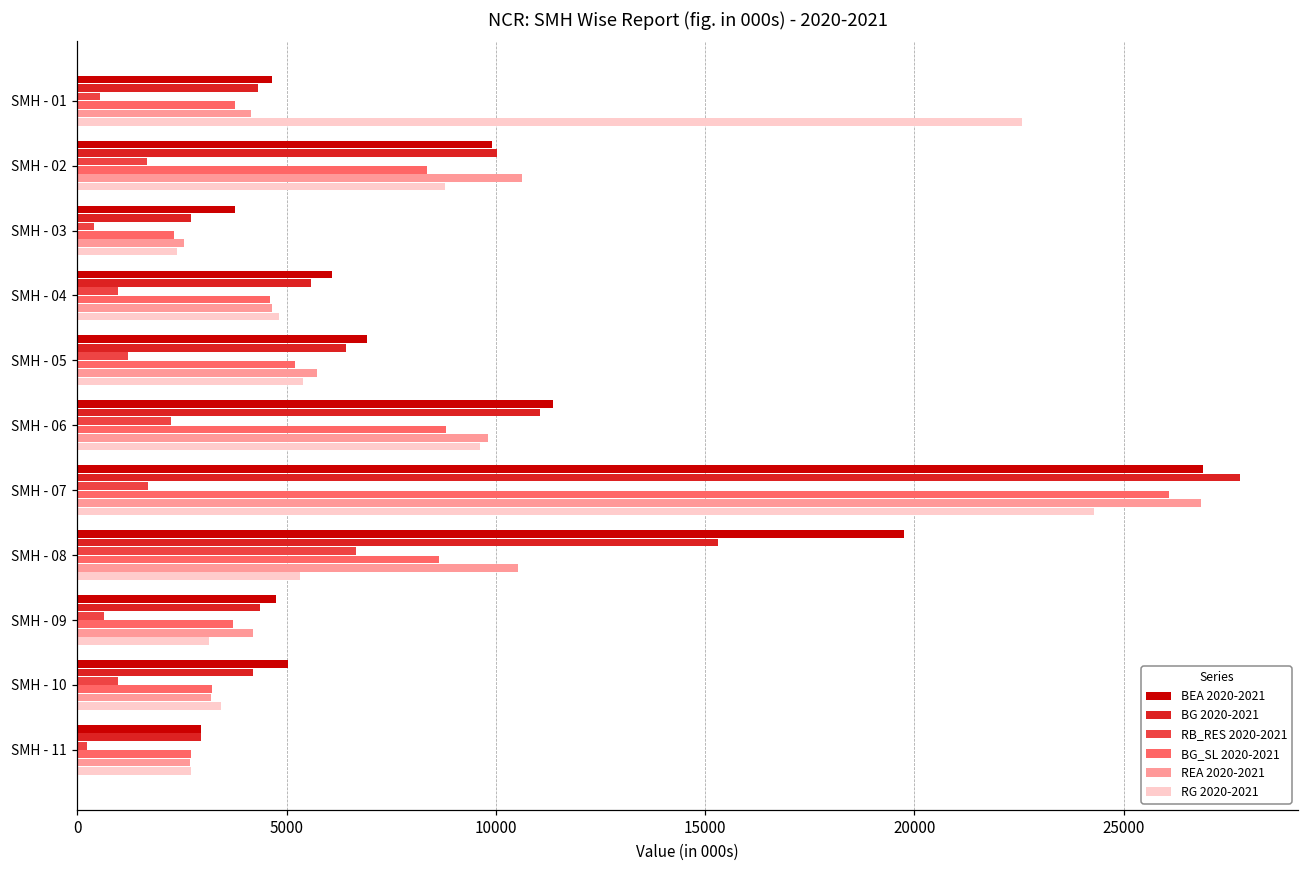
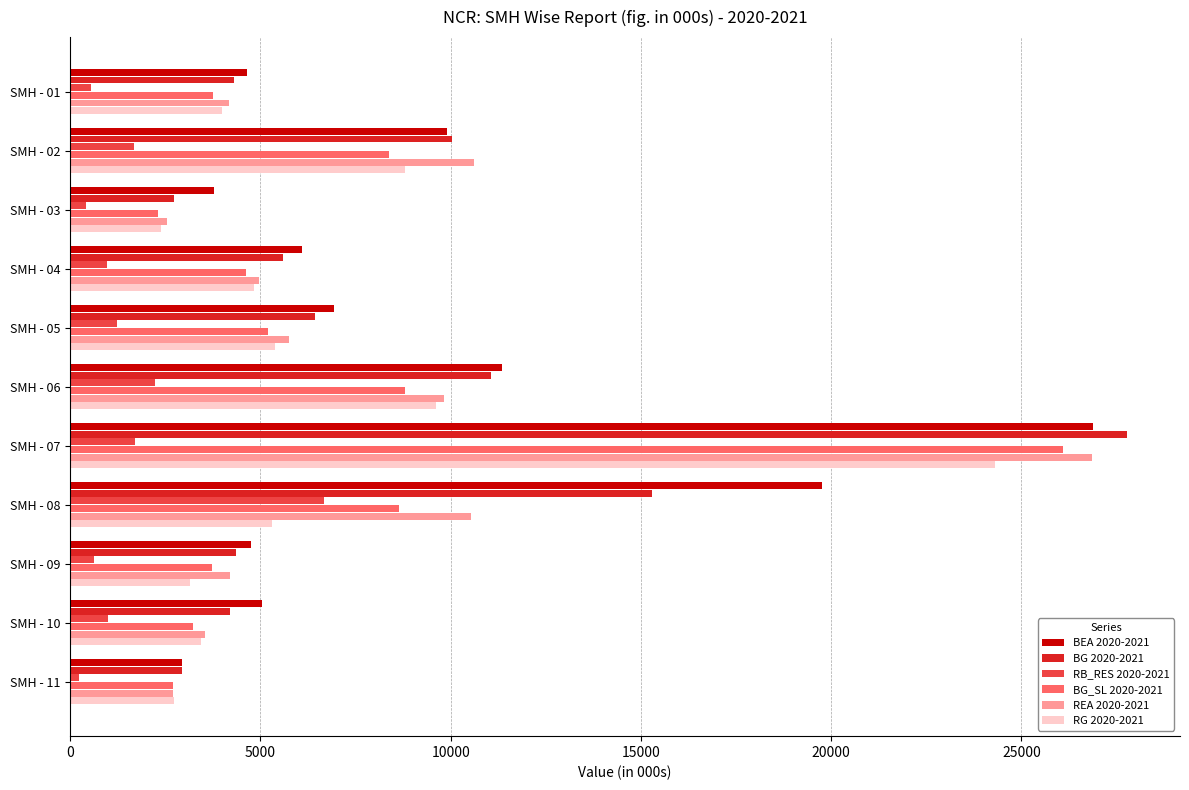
  {
    "REA 2020-2021": {
      "SMH - 01": 4200,
      "SMH - 02": 10600,
      "SMH - 03": 2500,
-     "SMH - 04": 4700,
+     "SMH - 04": 4900,
      "SMH - 05": 5700,
      "SMH - 06": 9800,
      "SMH - 07": 26900,
      "SMH - 08": 10500,
      "SMH - 09": 4200,
-     "SMH - 10": 3200,
+     "SMH - 10": 3500,
      "SMH - 11": 2700
    },
    "RG 2020-2021": {
-     "SMH - 01": 22600,
+     "SMH - 01": 4000,
      "SMH - 02": 8800,
      "SMH - 03": 2400,
      "SMH - 04": 4800,
      "SMH - 05": 5400,
      "SMH - 06": 9600,
      "SMH - 07": 24300,
      "SMH - 08": 5300,
      "SMH - 09": 3200,
      "SMH - 10": 3400,
      "SMH - 11": 2700
    }
  }
